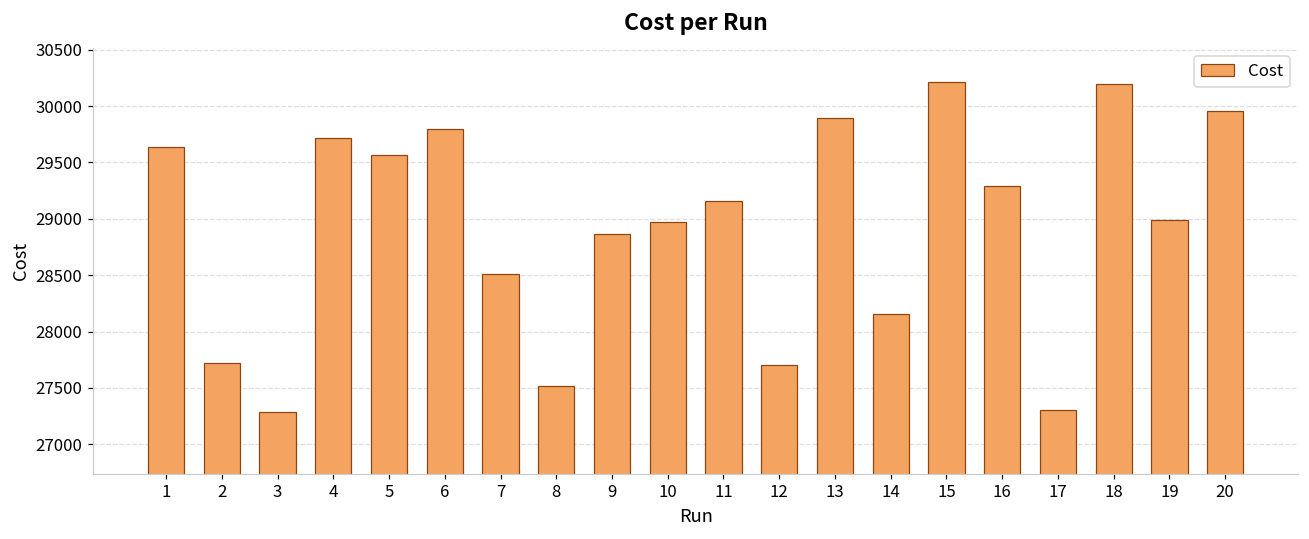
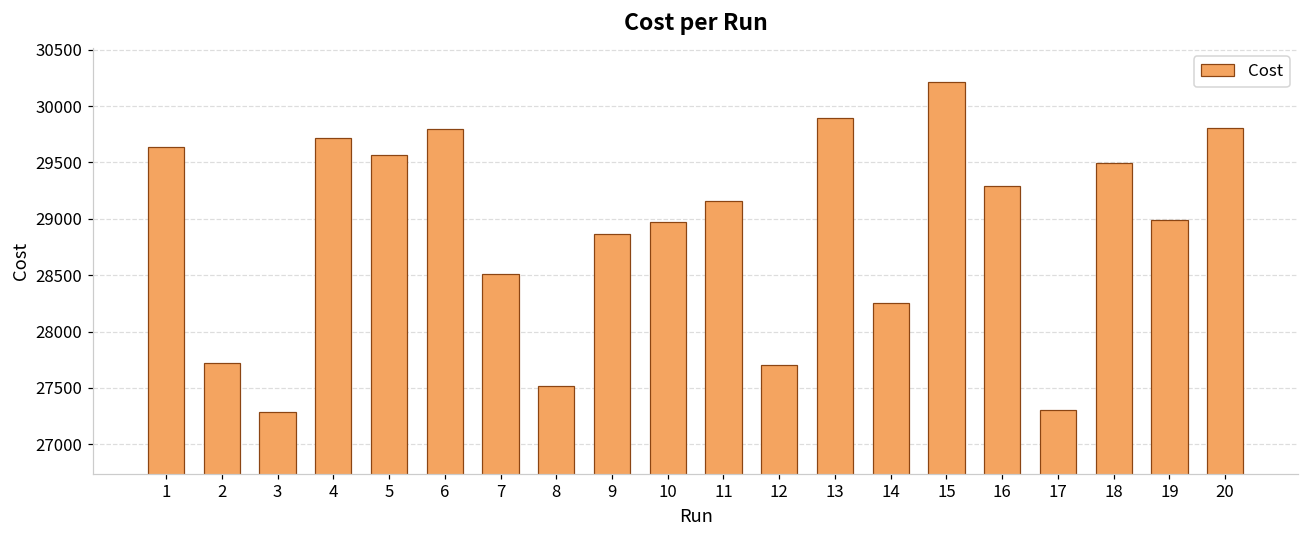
  {
    "1": 29630,
    "2": 27720,
    "3": 27280,
    "4": 29710,
    "5": 29570,
    "6": 29800,
    "7": 28510,
    "8": 27520,
    "9": 28870,
    "10": 28970,
    "11": 29160,
    "12": 27700,
    "13": 29890,
-   "14": 28160,
+   "14": 28250,
    "15": 30210,
    "16": 29300,
    "17": 27300,
-   "18": 30200,
+   "18": 29500,
    "19": 28990,
-   "20": 29960
+   "20": 29810
  }
